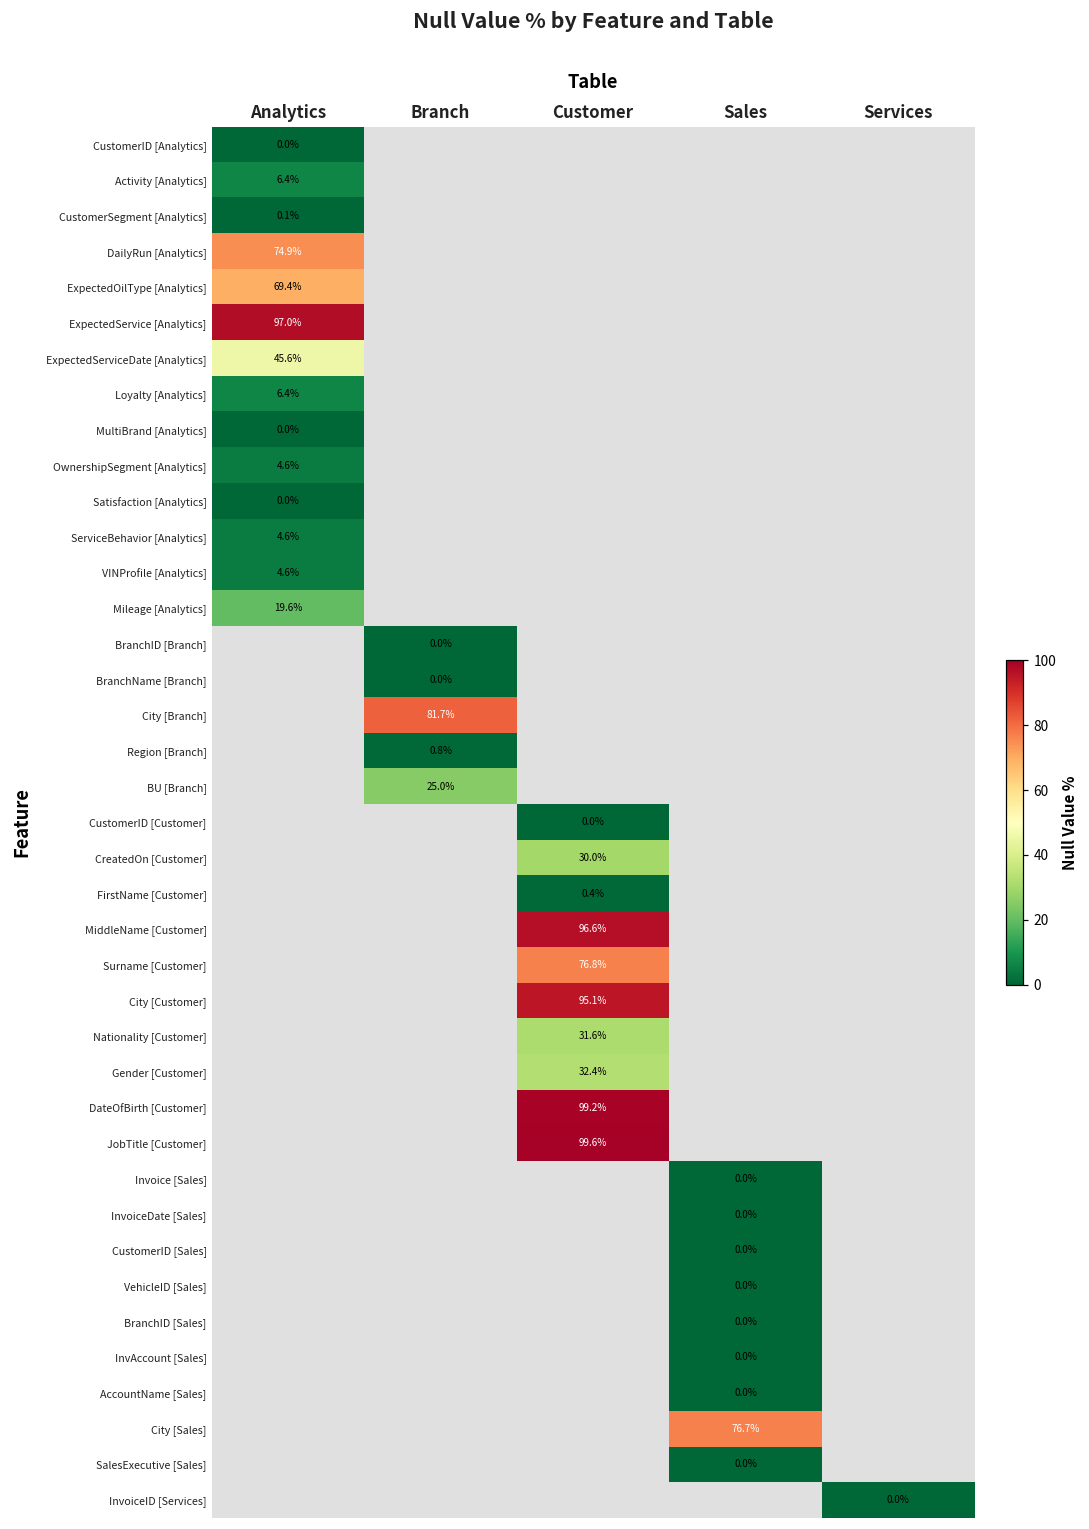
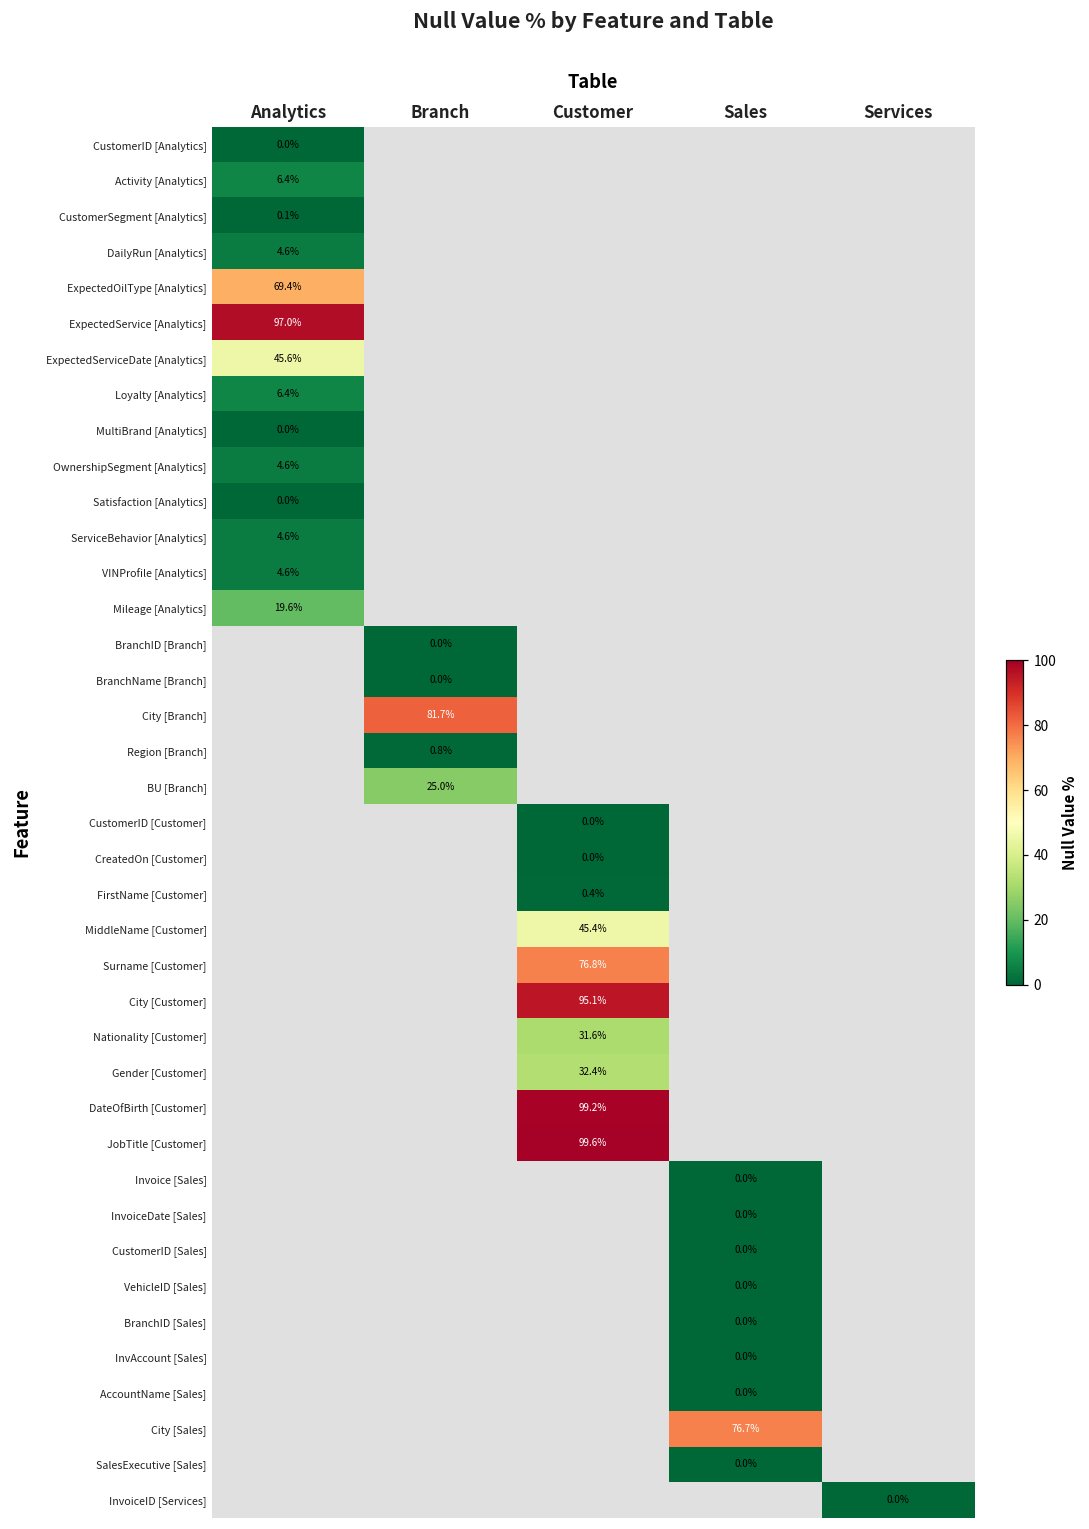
  {
    "CustomerID [Analytics]": {
      "Analytics": "0.0%"
    },
    "Activity [Analytics]": {
      "Analytics": "6.4%"
    },
    "CustomerSegment [Analytics]": {
      "Analytics": "0.1%"
    },
    "DailyRun [Analytics]": {
-     "Analytics": "74.9%"
+     "Analytics": "4.6%"
    },
    "ExpectedOilType [Analytics]": {
      "Analytics": "69.4%"
    },
    "ExpectedService [Analytics]": {
      "Analytics": "97.0%"
    },
    "ExpectedServiceDate [Analytics]": {
      "Analytics": "45.6%"
    },
    "Loyalty [Analytics]": {
      "Analytics": "6.4%"
    },
    "MultiBrand [Analytics]": {
      "Analytics": "0.0%"
    },
    "OwnershipSegment [Analytics]": {
      "Analytics": "4.6%"
    },
    "Satisfaction [Analytics]": {
      "Analytics": "0.0%"
    },
    "ServiceBehavior [Analytics]": {
      "Analytics": "4.6%"
    },
    "VINProfile [Analytics]": {
      "Analytics": "4.6%"
    },
    "Mileage [Analytics]": {
      "Analytics": "19.6%"
    },
    "BranchID [Branch]": {
      "Branch": "0.0%"
    },
    "BranchName [Branch]": {
      "Branch": "0.0%"
    },
    "City [Branch]": {
      "Branch": "81.7%"
    },
    "Region [Branch]": {
      "Branch": "0.8%"
    },
    "BU [Branch]": {
      "Branch": "25.0%"
    },
    "CustomerID [Customer]": {
      "Customer": "0.0%"
    },
    "CreatedOn [Customer]": {
-     "Customer": "30.0%"
+     "Customer": "0.0%"
    },
    "FirstName [Customer]": {
      "Customer": "0.4%"
    },
    "MiddleName [Customer]": {
-     "Customer": "96.6%"
+     "Customer": "45.4%"
    },
    "Surname [Customer]": {
      "Customer": "76.8%"
    },
    "City [Customer]": {
      "Customer": "95.1%"
    },
    "Nationality [Customer]": {
      "Customer": "31.6%"
    },
    "Gender [Customer]": {
      "Customer": "32.4%"
    },
    "DateOfBirth [Customer]": {
      "Customer": "99.2%"
    },
    "JobTitle [Customer]": {
      "Customer": "99.6%"
    },
    "Invoice [Sales]": {
      "Sales": "0.0%"
    },
    "InvoiceDate [Sales]": {
      "Sales": "0.0%"
    },
    "CustomerID [Sales]": {
      "Sales": "0.0%"
    },
    "VehicleID [Sales]": {
      "Sales": "0.0%"
    },
    "BranchID [Sales]": {
      "Sales": "0.0%"
    },
    "InvAccount [Sales]": {
      "Sales": "0.0%"
    },
    "AccountName [Sales]": {
      "Sales": "0.0%"
    },
    "City [Sales]": {
      "Sales": "76.7%"
    },
    "SalesExecutive [Sales]": {
      "Sales": "0.0%"
    },
    "InvoiceID [Services]": {
      "Services": "0.0%"
    }
  }
